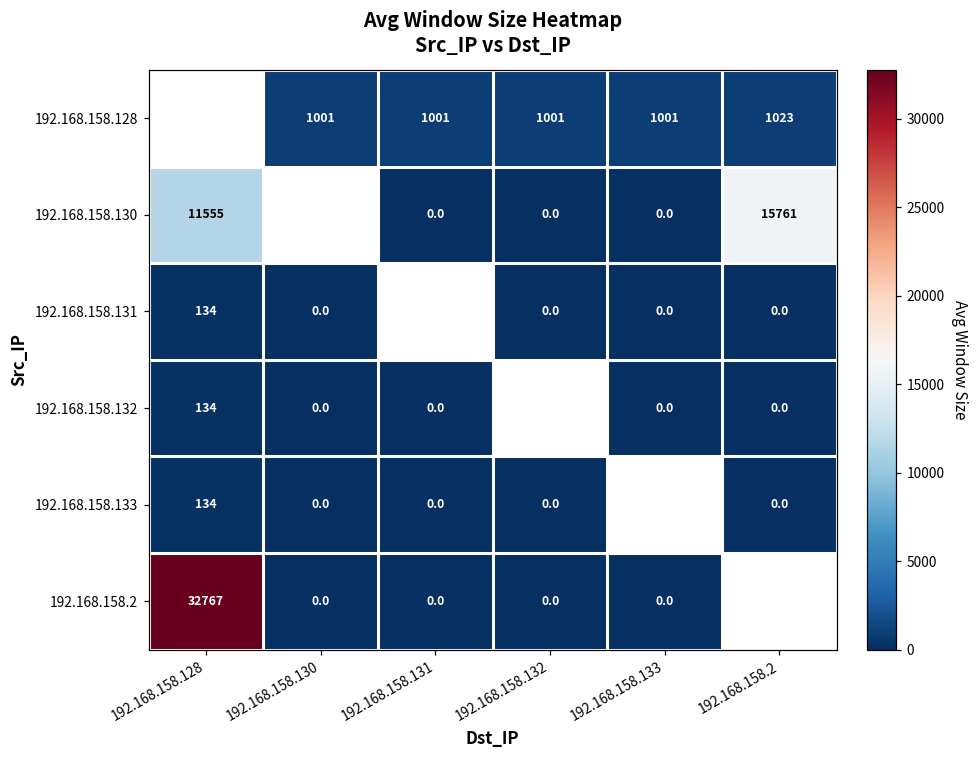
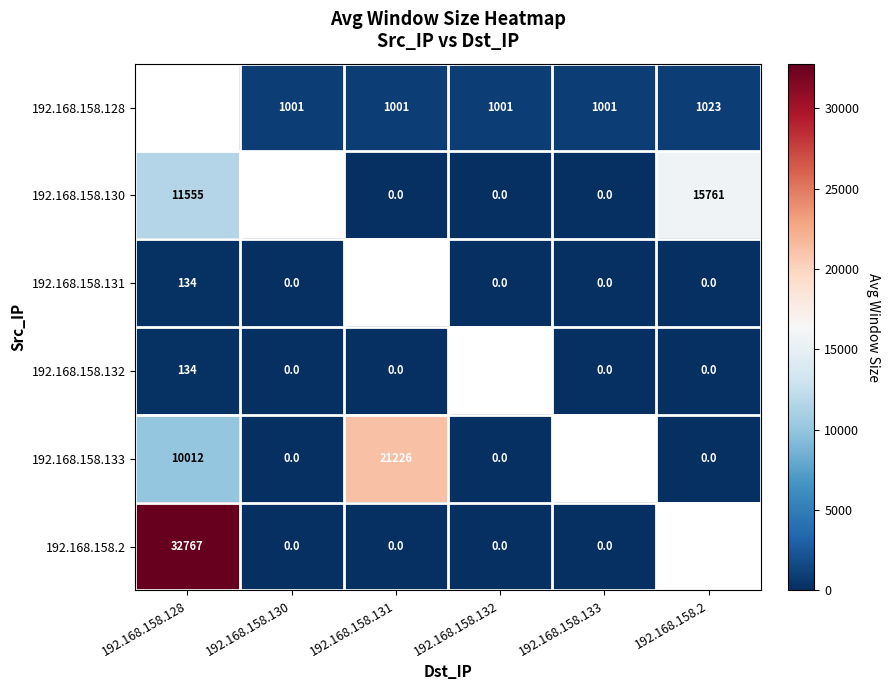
  {
    "192.168.158.128": {
      "192.168.158.130": 1001,
      "192.168.158.131": 1001,
      "192.168.158.132": 1001,
      "192.168.158.133": 1001,
      "192.168.158.2": 1023
    },
    "192.168.158.130": {
      "192.168.158.128": 11555,
      "192.168.158.131": 0.0,
      "192.168.158.132": 0.0,
      "192.168.158.133": 0.0,
      "192.168.158.2": 15761
    },
    "192.168.158.131": {
      "192.168.158.128": 134,
      "192.168.158.130": 0.0,
      "192.168.158.132": 0.0,
      "192.168.158.133": 0.0,
      "192.168.158.2": 0.0
    },
    "192.168.158.132": {
      "192.168.158.128": 134,
      "192.168.158.130": 0.0,
      "192.168.158.131": 0.0,
      "192.168.158.133": 0.0,
      "192.168.158.2": 0.0
    },
    "192.168.158.133": {
-     "192.168.158.128": 134,
+     "192.168.158.128": 10012,
      "192.168.158.130": 0.0,
-     "192.168.158.131": 0.0,
+     "192.168.158.131": 21226,
      "192.168.158.132": 0.0,
      "192.168.158.2": 0.0
    },
    "192.168.158.2": {
      "192.168.158.128": 32767,
      "192.168.158.130": 0.0,
      "192.168.158.131": 0.0,
      "192.168.158.132": 0.0,
      "192.168.158.133": 0.0
    }
  }
